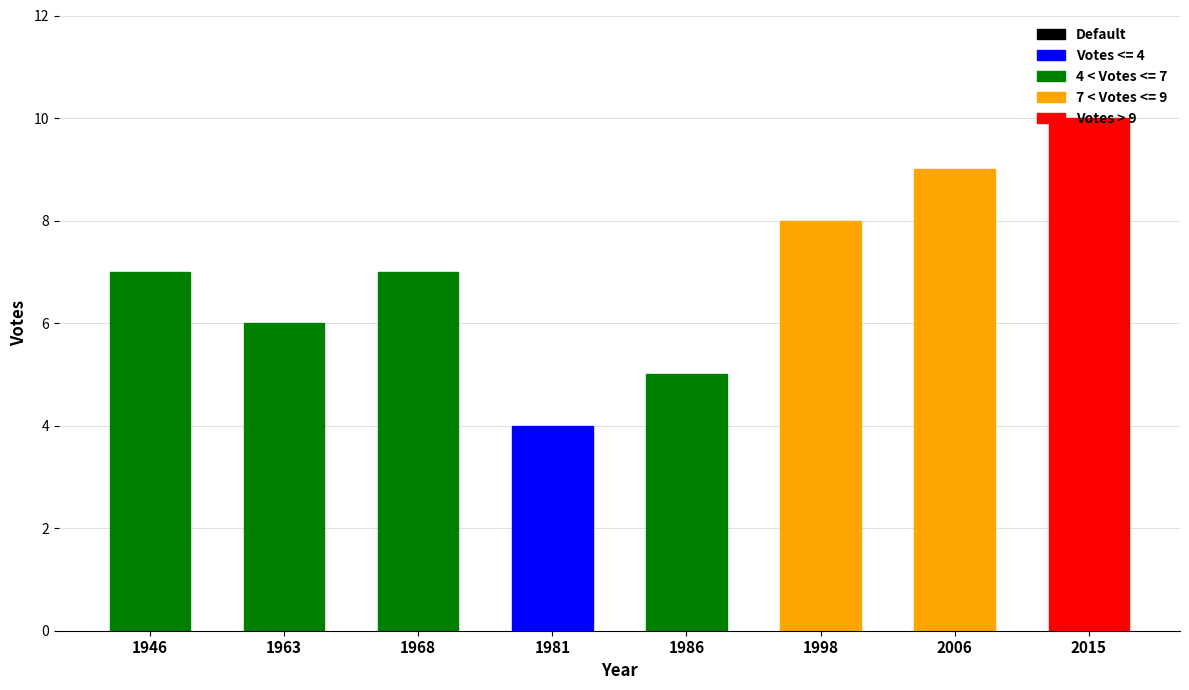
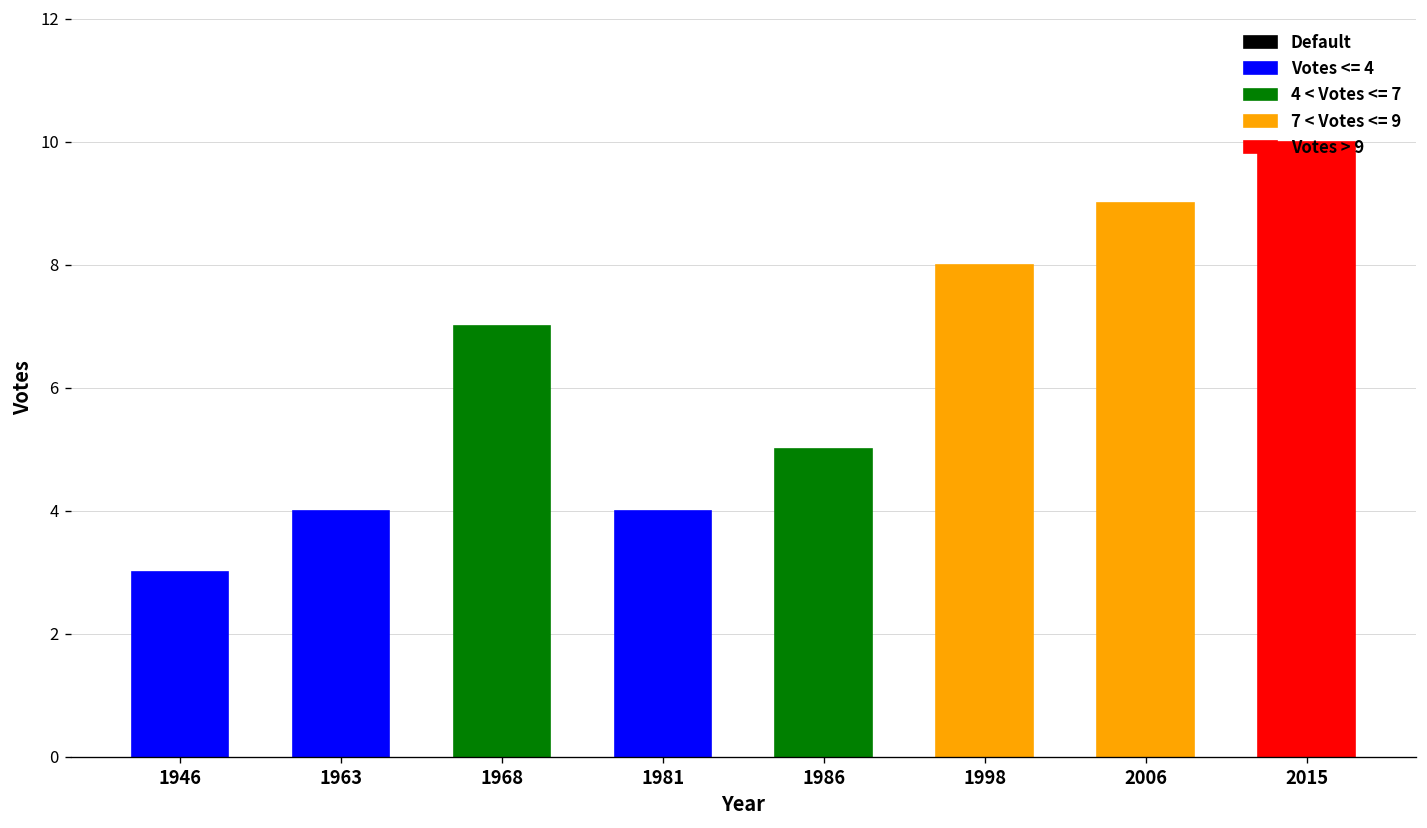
  {
-   "1946": 7,
-   "1963": 6,
+   "1946": 3,
+   "1963": 4,
    "1968": 7,
    "1981": 4,
    "1986": 5,
    "1998": 8,
    "2006": 9,
    "2015": 10
  }
